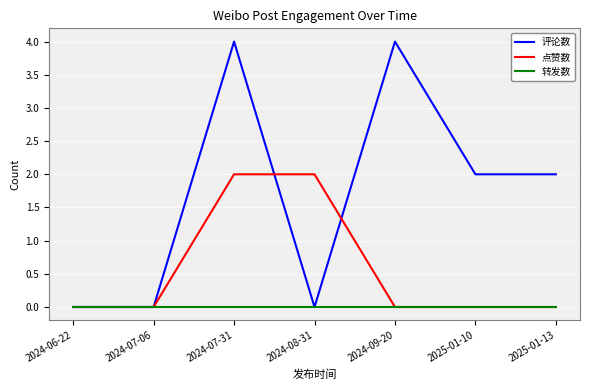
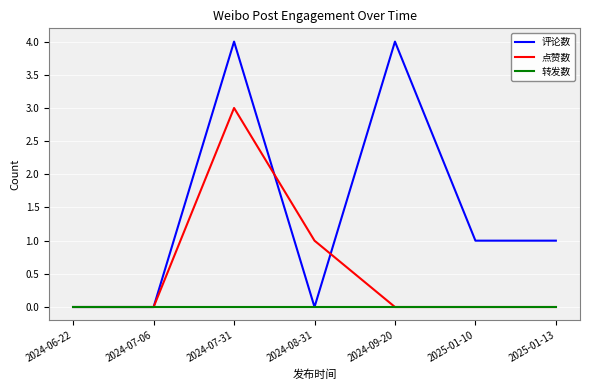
  {
    "评论数": {
      "2024-07-31": 4,
      "2024-09-20": 4,
-     "2025-01-10": 2,
-     "2025-01-13": 2
+     "2025-01-10": 1,
+     "2025-01-13": 1
    },
    "点赞数": {
-     "2024-07-31": 2,
-     "2024-08-31": 2
+     "2024-07-31": 3,
+     "2024-08-31": 1
    },
    "转发数": {
      "2024-07-31": 0
    }
  }
